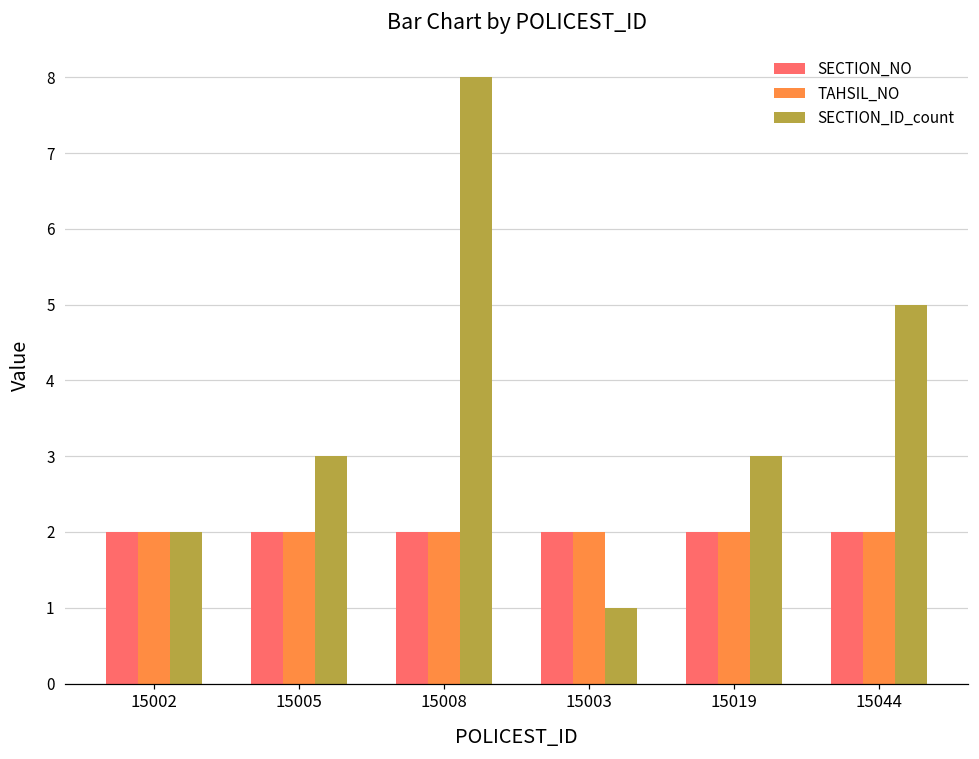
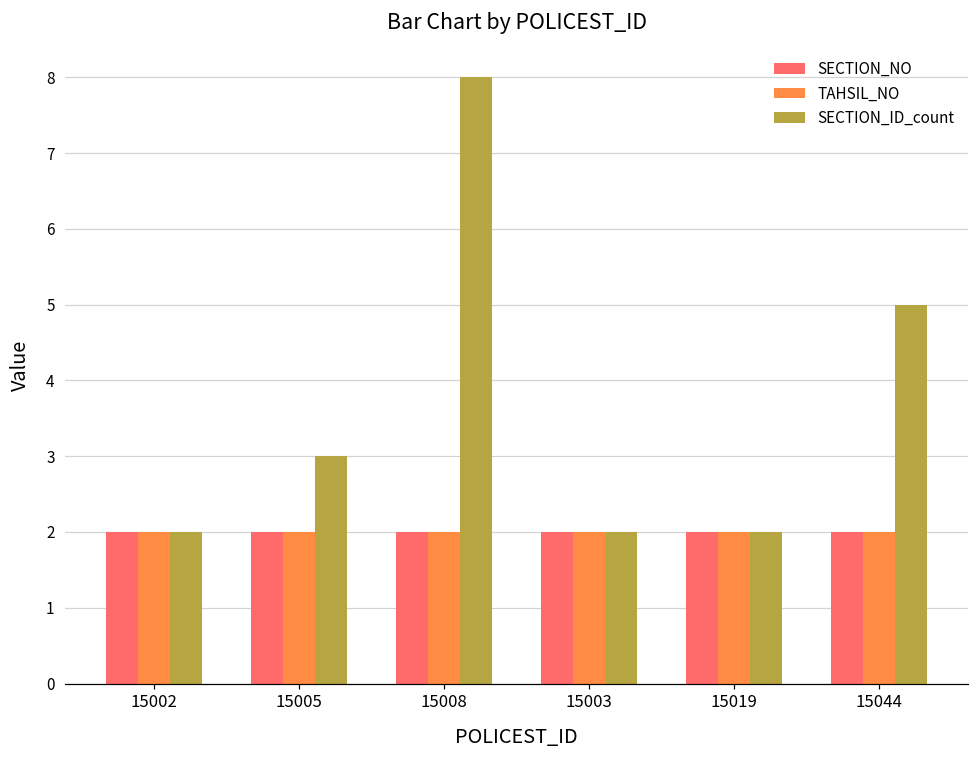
  {
    "SECTION_ID_count": {
      "15002": 2,
      "15005": 3,
      "15008": 8,
-     "15003": 1,
-     "15019": 3,
+     "15003": 2,
+     "15019": 2,
      "15044": 5
    }
  }
